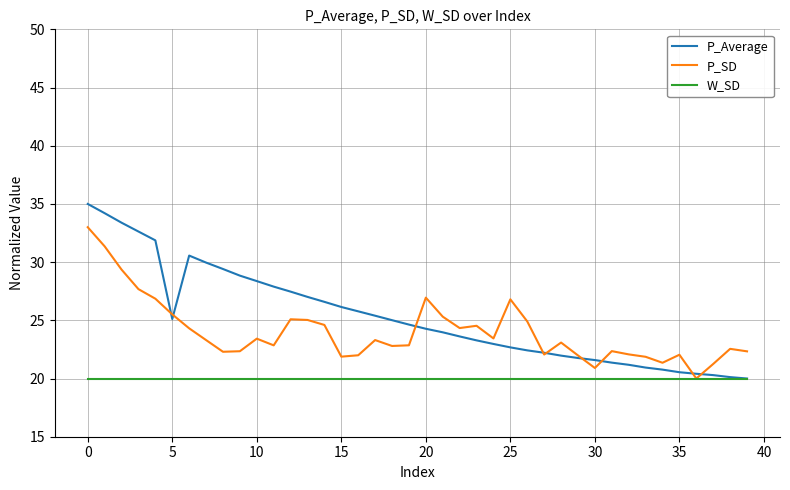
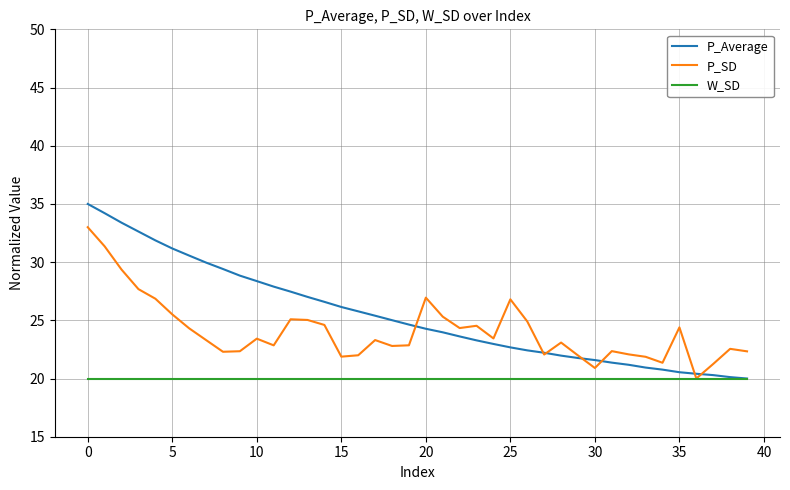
  {
    "P_Average": {
      "0": 35.0,
-     "5": 25.1,
+     "5": 31.2,
      "10": 28.4,
      "15": 26.1,
      "20": 24.3,
      "25": 22.7,
      "30": 21.6,
      "35": 20.5
    },
    "P_SD": {
      "0": 33.0,
      "5": 25.5,
      "10": 23.4,
      "15": 21.9,
      "20": 26.9,
      "25": 26.8,
      "30": 20.9,
-     "35": 22.0
+     "35": 24.4
    },
    "W_SD": {
      "0": 20.0,
      "5": 20.0,
      "10": 20.0,
      "15": 20.0,
      "20": 20.0,
      "25": 20.0,
      "30": 20.0,
      "35": 20.0
    }
  }
